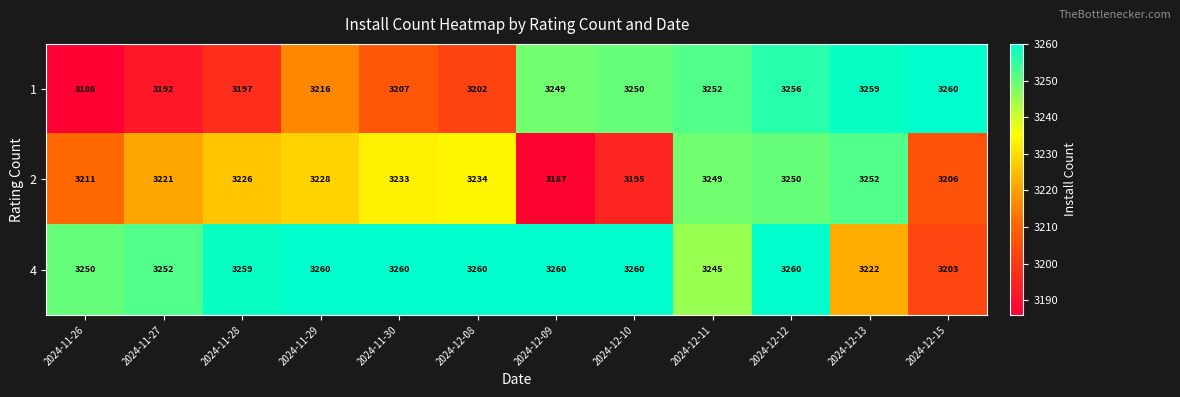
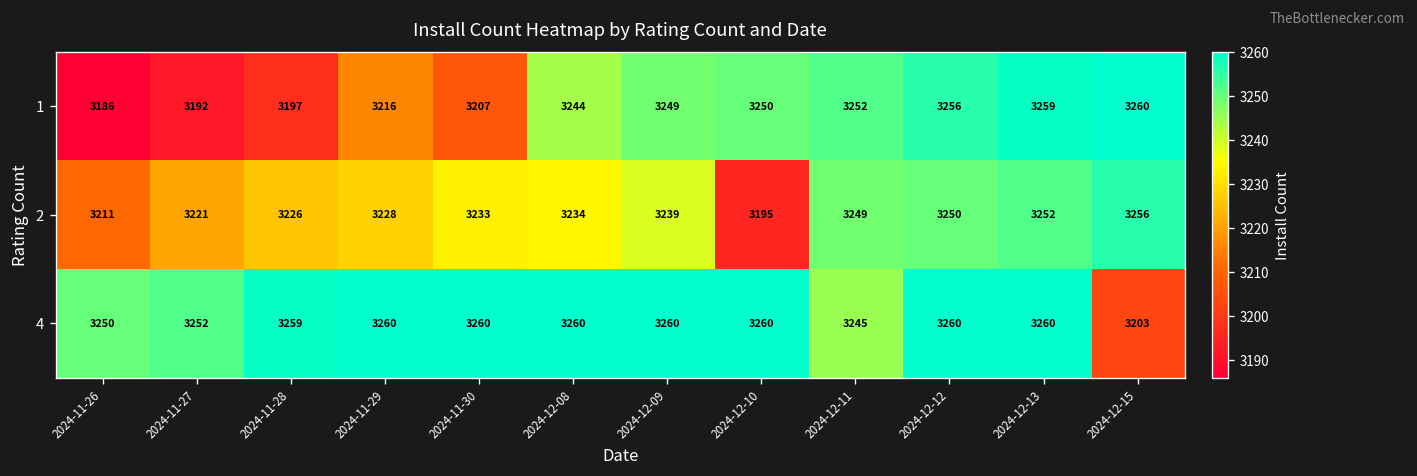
  {
    "1": {
      "2024-11-26": 3186,
      "2024-11-27": 3192,
      "2024-11-28": 3197,
      "2024-11-29": 3216,
      "2024-11-30": 3207,
-     "2024-12-08": 3202,
+     "2024-12-08": 3244,
      "2024-12-09": 3249,
      "2024-12-10": 3250,
      "2024-12-11": 3252,
      "2024-12-12": 3256,
      "2024-12-13": 3259,
      "2024-12-15": 3260
    },
    "2": {
      "2024-11-26": 3211,
      "2024-11-27": 3221,
      "2024-11-28": 3226,
      "2024-11-29": 3228,
      "2024-11-30": 3233,
      "2024-12-08": 3234,
-     "2024-12-09": 3187,
+     "2024-12-09": 3239,
      "2024-12-10": 3195,
      "2024-12-11": 3249,
      "2024-12-12": 3250,
      "2024-12-13": 3252,
-     "2024-12-15": 3206
+     "2024-12-15": 3256
    },
    "4": {
      "2024-11-26": 3250,
      "2024-11-27": 3252,
      "2024-11-28": 3259,
      "2024-11-29": 3260,
      "2024-11-30": 3260,
      "2024-12-08": 3260,
      "2024-12-09": 3260,
      "2024-12-10": 3260,
      "2024-12-11": 3245,
      "2024-12-12": 3260,
-     "2024-12-13": 3222,
+     "2024-12-13": 3260,
      "2024-12-15": 3203
    }
  }
